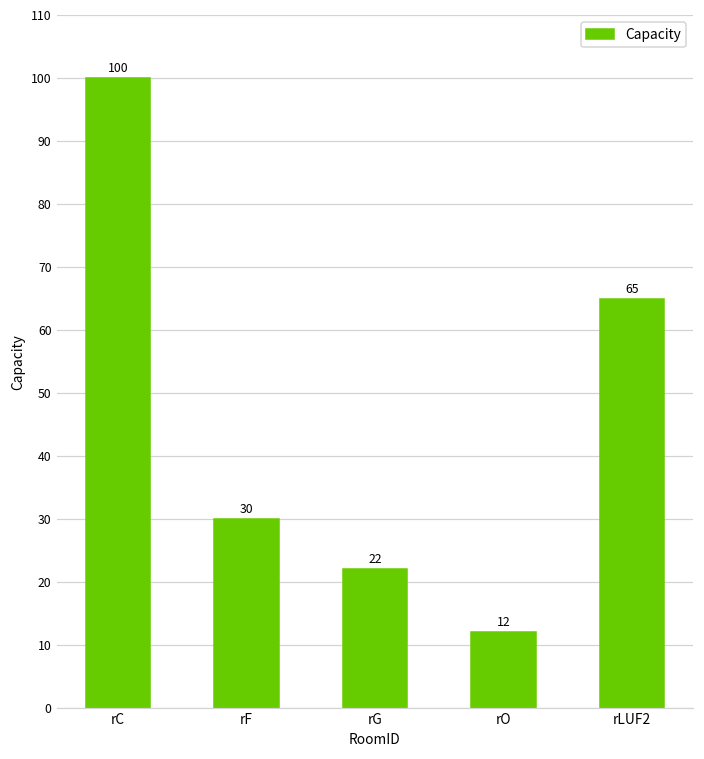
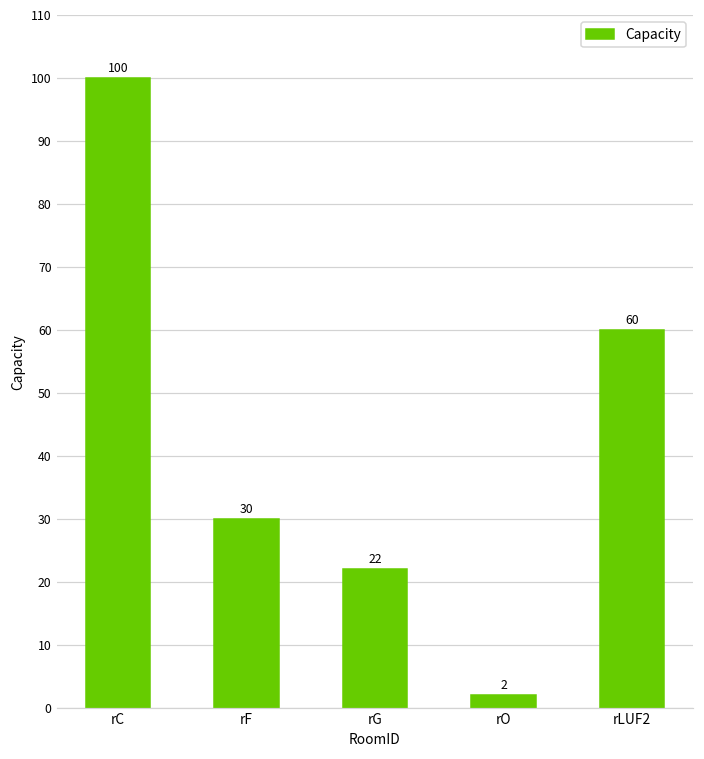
  {
    "rC": 100,
    "rF": 30,
    "rG": 22,
-   "rO": 12,
-   "rLUF2": 65
+   "rO": 2,
+   "rLUF2": 60
  }
